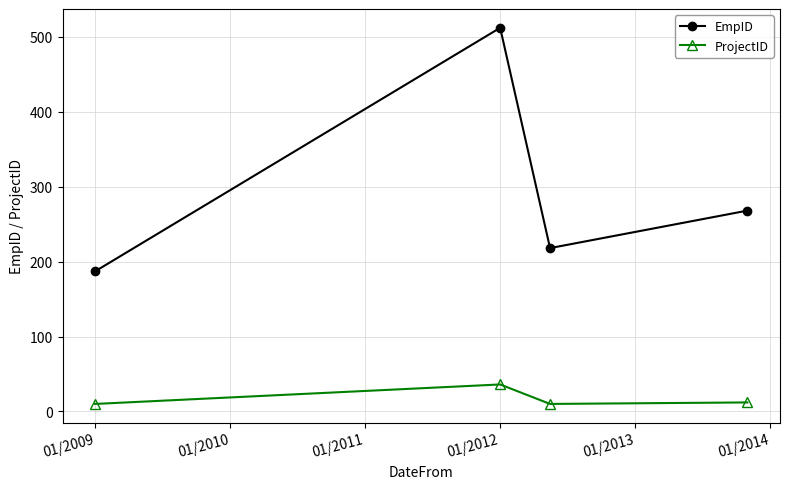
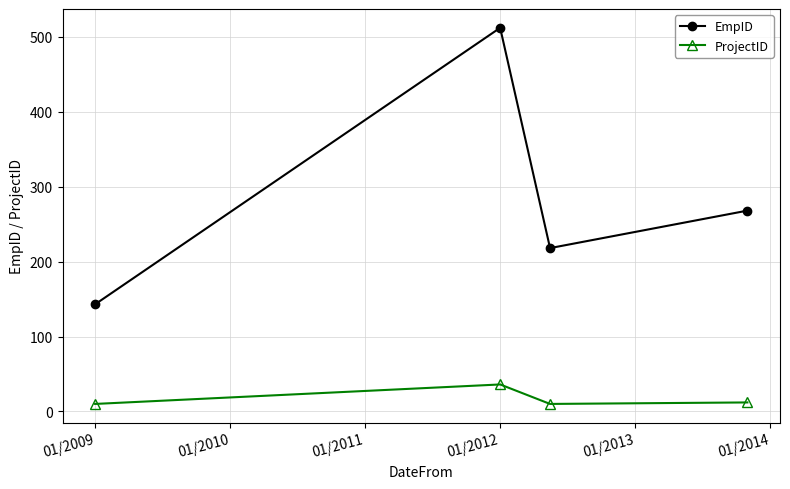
  {
    "EmpID": {
-     "01/2009": 190,
+     "01/2009": 140,
      "01/2012": 510
    },
    "ProjectID": {
      "01/2009": 10,
      "01/2012": 40
    }
  }
